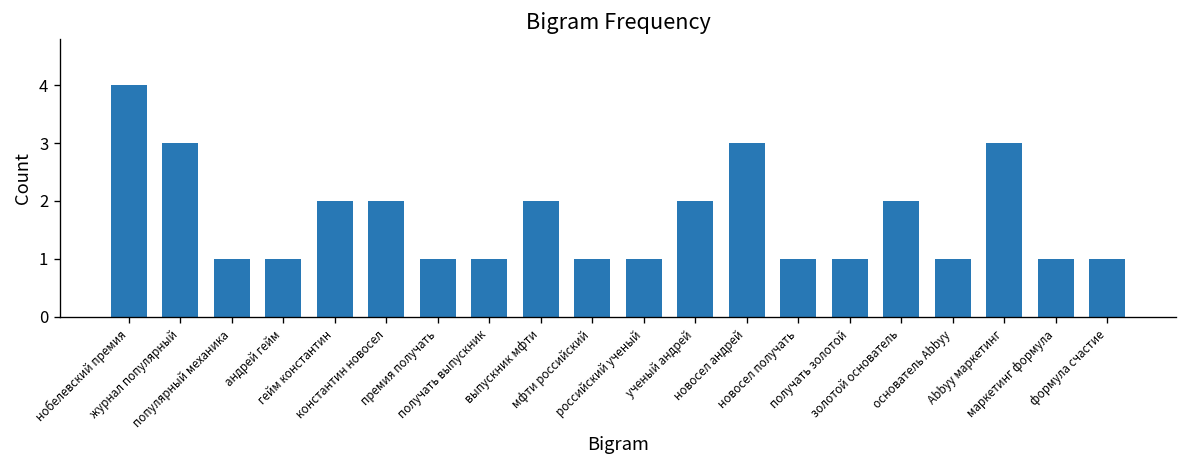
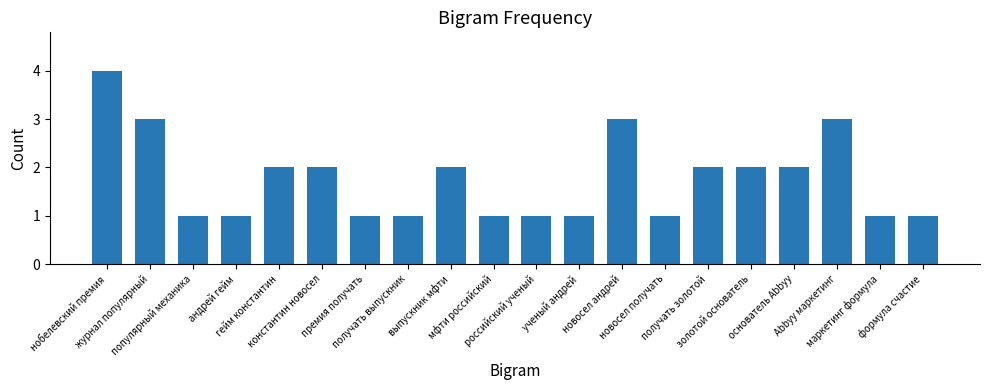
  {
    "нобелевский премия": 4,
    "журнал популярный": 3,
    "популярный механика": 1,
    "андрей гейм": 1,
    "гейм константин": 2,
    "константин новосел": 2,
    "премия получать": 1,
    "получать выпускник": 1,
    "выпускник мфти": 2,
    "мфти российский": 1,
    "российский ученый": 1,
-   "ученый андрей": 2,
+   "ученый андрей": 1,
    "новосел андрей": 3,
    "новосел получать": 1,
-   "получать золотой": 1,
+   "получать золотой": 2,
    "золотой основатель": 2,
-   "основатель Abbyy": 1,
+   "основатель Abbyy": 2,
    "Abbyy маркетинг": 3,
    "маркетинг формула": 1,
    "формула счастие": 1
  }
